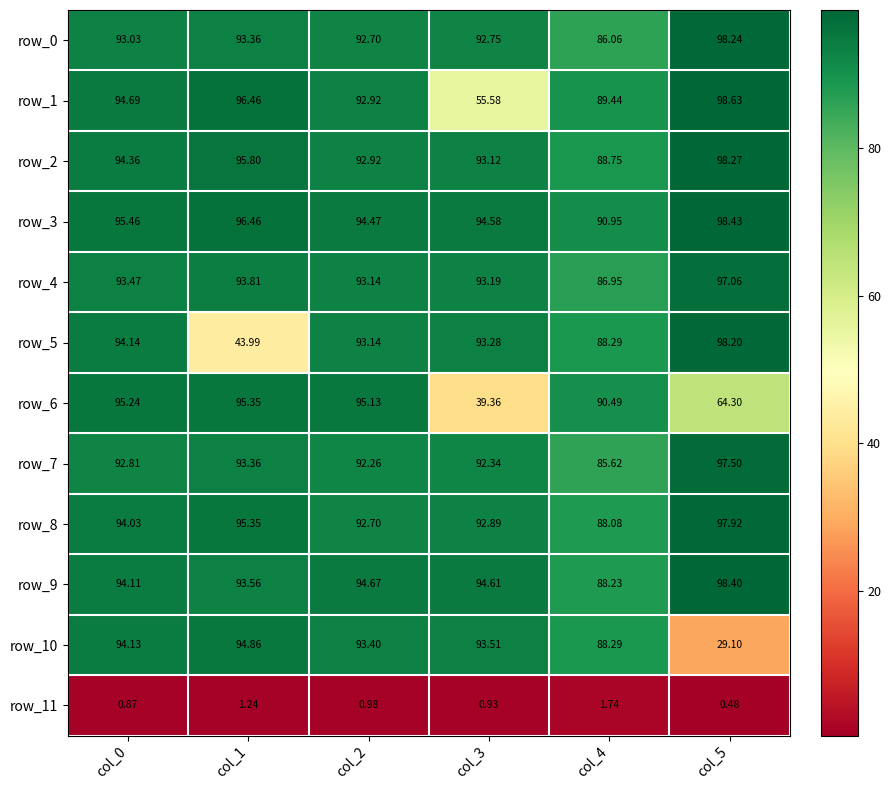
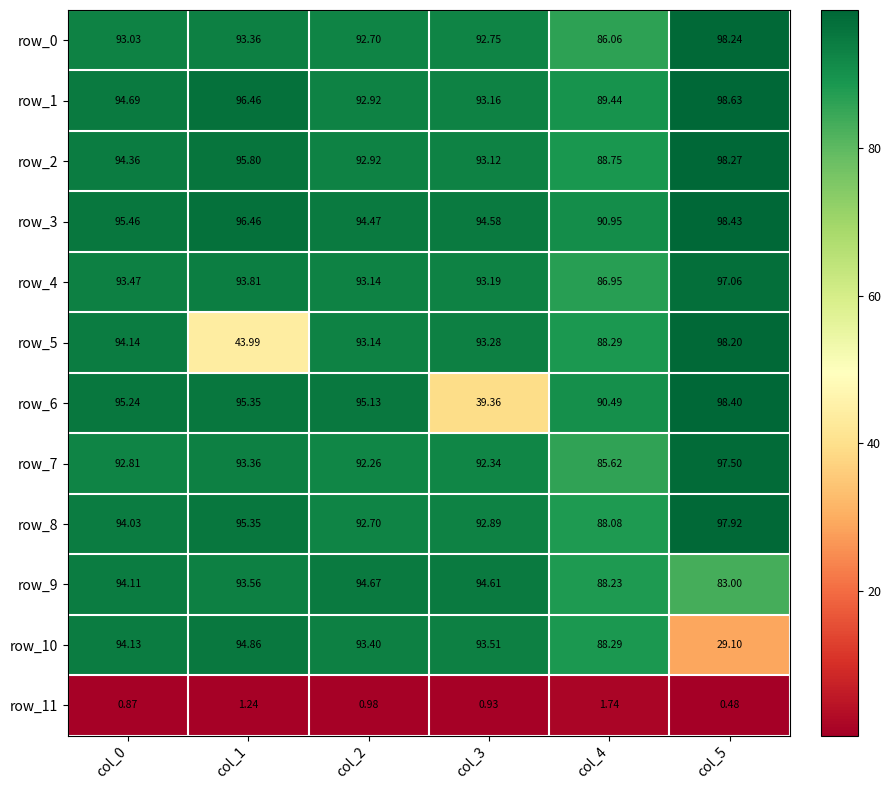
  {
    "row_0": {
      "col_0": 93.03,
      "col_1": 93.36,
      "col_2": 92.70,
      "col_3": 92.75,
      "col_4": 86.06,
      "col_5": 98.24
    },
    "row_1": {
      "col_0": 94.69,
      "col_1": 96.46,
      "col_2": 92.92,
-     "col_3": 55.58,
+     "col_3": 93.16,
      "col_4": 89.44,
      "col_5": 98.63
    },
    "row_2": {
      "col_0": 94.36,
      "col_1": 95.80,
      "col_2": 92.92,
      "col_3": 93.12,
      "col_4": 88.75,
      "col_5": 98.27
    },
    "row_3": {
      "col_0": 95.46,
      "col_1": 96.46,
      "col_2": 94.47,
      "col_3": 94.58,
      "col_4": 90.95,
      "col_5": 98.43
    },
    "row_4": {
      "col_0": 93.47,
      "col_1": 93.81,
      "col_2": 93.14,
      "col_3": 93.19,
      "col_4": 86.95,
      "col_5": 97.06
    },
    "row_5": {
      "col_0": 94.14,
      "col_1": 43.99,
      "col_2": 93.14,
      "col_3": 93.28,
      "col_4": 88.29,
      "col_5": 98.20
    },
    "row_6": {
      "col_0": 95.24,
      "col_1": 95.35,
      "col_2": 95.13,
      "col_3": 39.36,
      "col_4": 90.49,
-     "col_5": 64.30
+     "col_5": 98.40
    },
    "row_7": {
      "col_0": 92.81,
      "col_1": 93.36,
      "col_2": 92.26,
      "col_3": 92.34,
      "col_4": 85.62,
      "col_5": 97.50
    },
    "row_8": {
      "col_0": 94.03,
      "col_1": 95.35,
      "col_2": 92.70,
      "col_3": 92.89,
      "col_4": 88.08,
      "col_5": 97.92
    },
    "row_9": {
      "col_0": 94.11,
      "col_1": 93.56,
      "col_2": 94.67,
      "col_3": 94.61,
      "col_4": 88.23,
-     "col_5": 98.40
+     "col_5": 83.00
    },
    "row_10": {
      "col_0": 94.13,
      "col_1": 94.86,
      "col_2": 93.40,
      "col_3": 93.51,
      "col_4": 88.29,
      "col_5": 29.10
    },
    "row_11": {
      "col_0": 0.87,
      "col_1": 1.24,
      "col_2": 0.98,
      "col_3": 0.93,
      "col_4": 1.74,
      "col_5": 0.48
    }
  }
